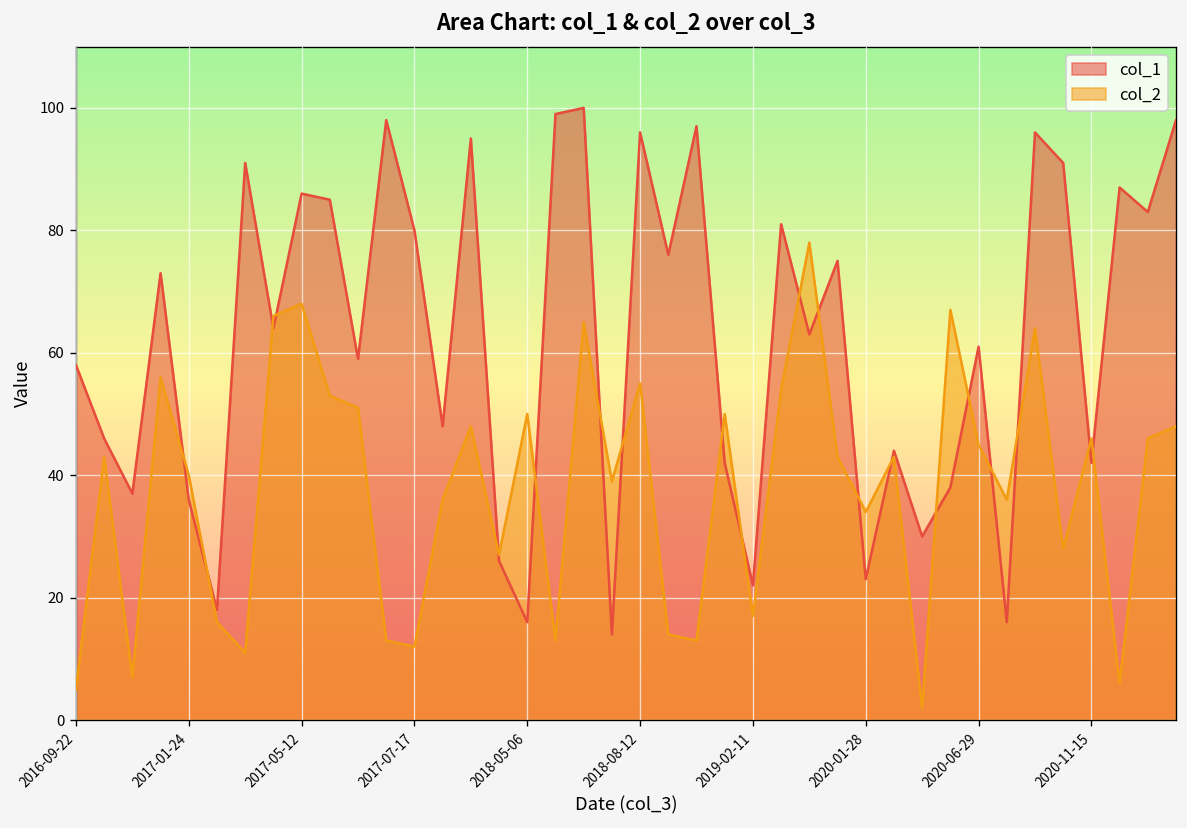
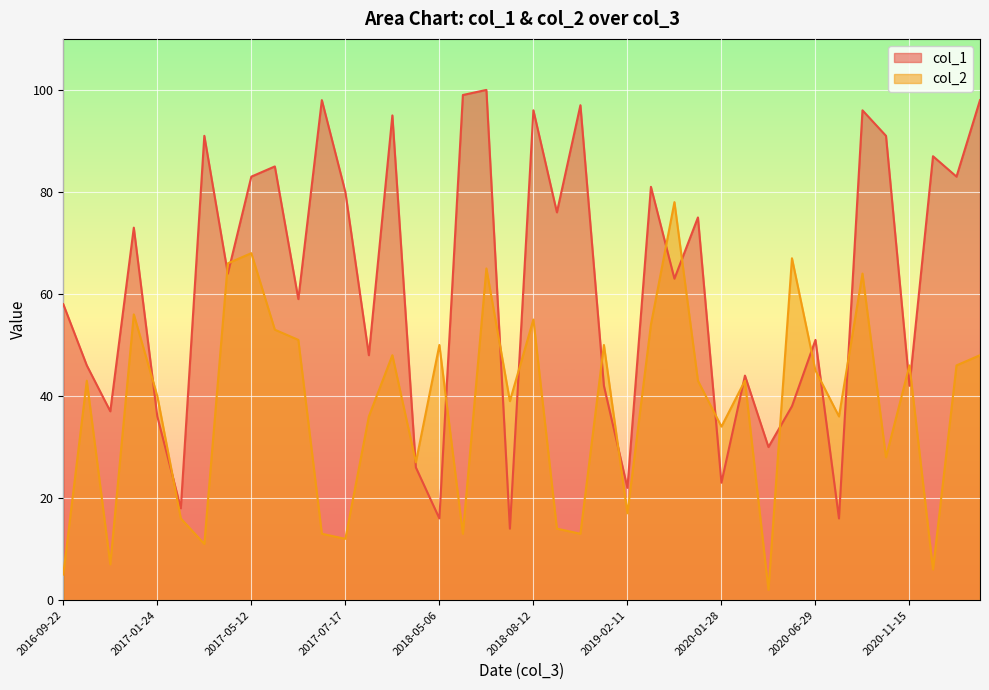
  {
    "col_1": {
      "2017-01-24": 36,
-     "2017-05-12": 86,
+     "2017-05-12": 83,
      "2018-08-12": 96,
      "2020-01-28": 23,
-     "2020-06-29": 61
+     "2020-06-29": 51
    },
    "col_2": {
      "2017-01-24": 40,
      "2017-05-12": 68,
      "2018-08-12": 55,
      "2020-01-28": 34,
      "2020-06-29": 45
    }
  }
